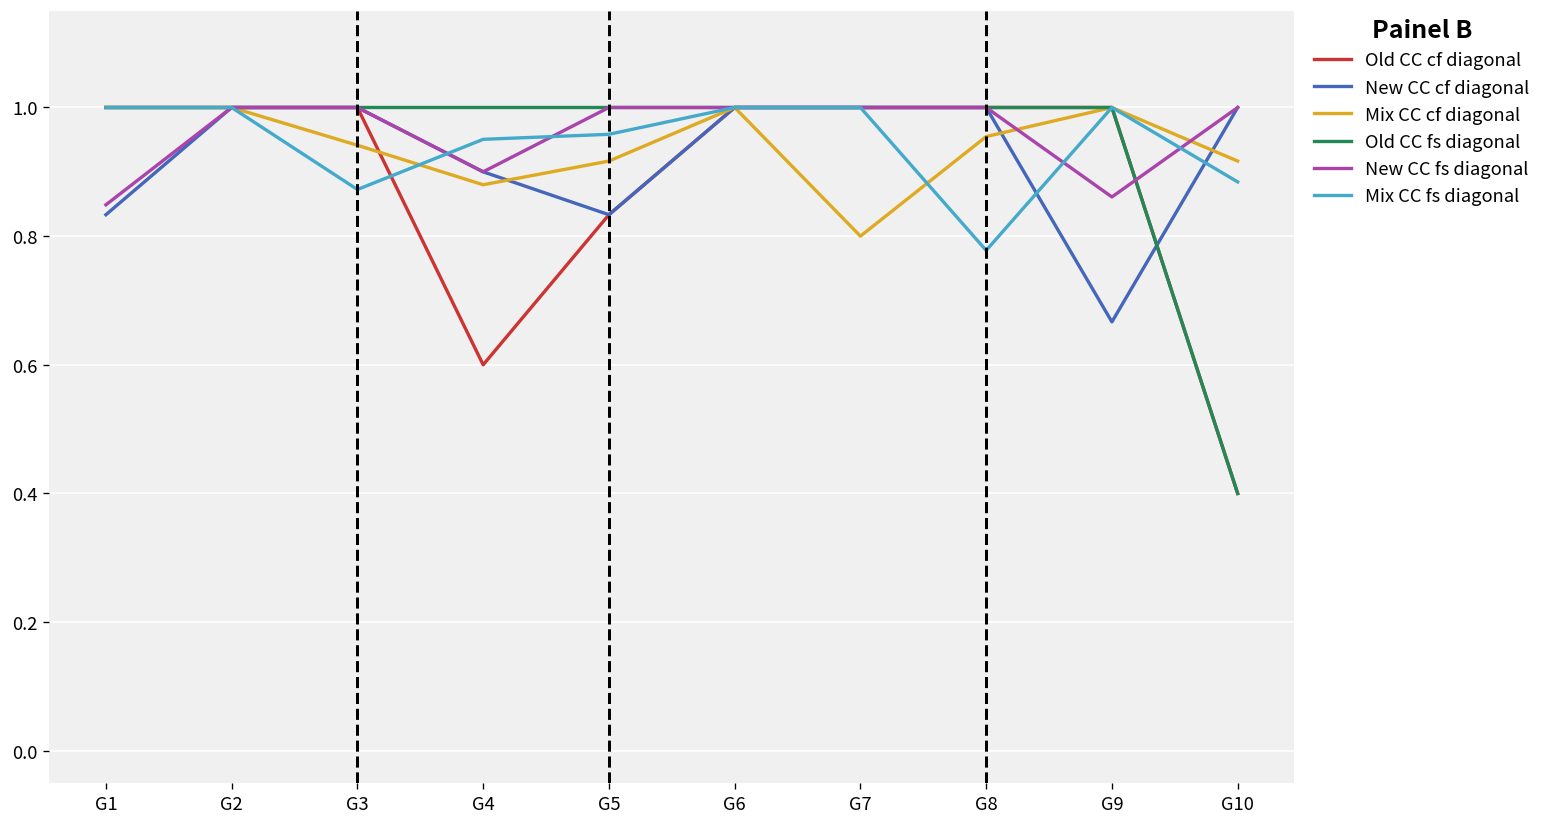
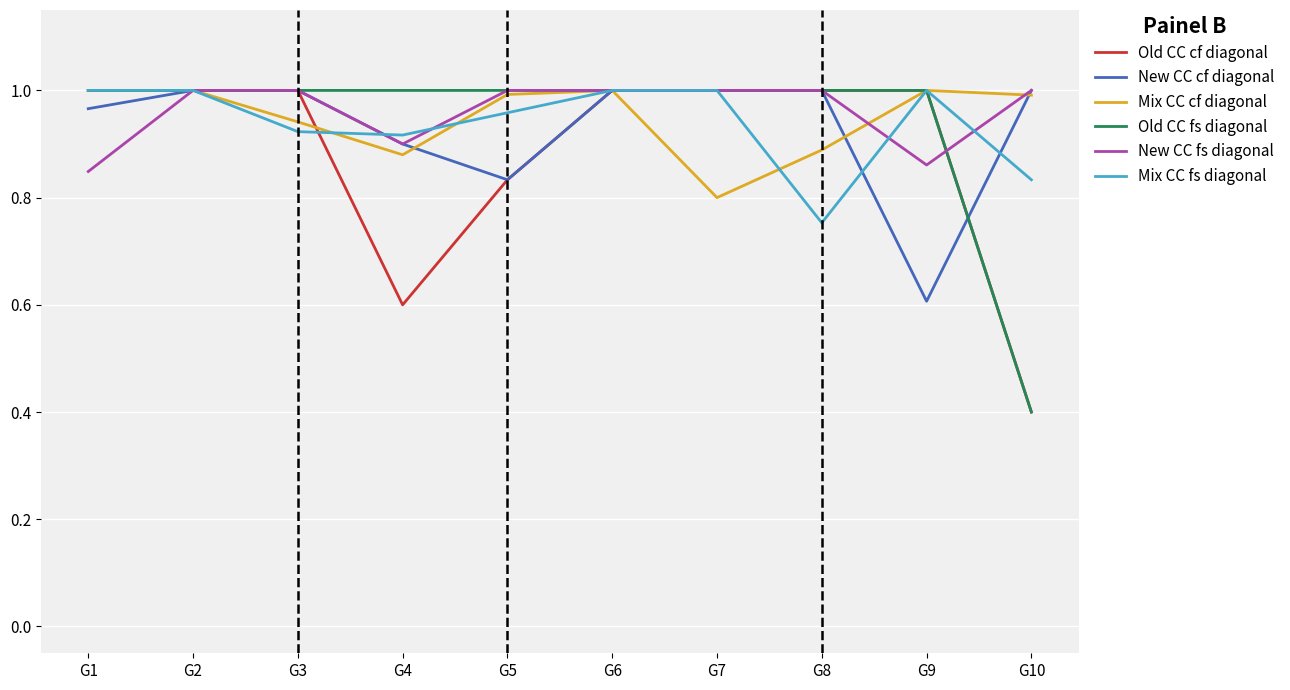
  {
    "Old CC cf diagonal": {
      "G4": 0.60
    },
    "New CC cf diagonal": {
-     "G1": 0.83,
-     "G9": 0.67
+     "G1": 0.97,
+     "G9": 0.61
    },
    "Mix CC cf diagonal": {
      "G3": 0.94,
      "G4": 0.88,
-     "G5": 0.92,
+     "G5": 0.99,
      "G7": 0.80,
-     "G8": 0.95,
-     "G10": 0.92
+     "G8": 0.89,
+     "G10": 0.99
    },
    "Old CC fs diagonal": {
      "G4": 1.00
    },
    "New CC fs diagonal": {
      "G1": 0.85,
      "G9": 0.86
    },
    "Mix CC fs diagonal": {
-     "G3": 0.87,
-     "G4": 0.95,
+     "G3": 0.92,
+     "G4": 0.92,
      "G5": 0.96,
-     "G8": 0.78,
-     "G10": 0.88
+     "G8": 0.75,
+     "G10": 0.83
    }
  }
